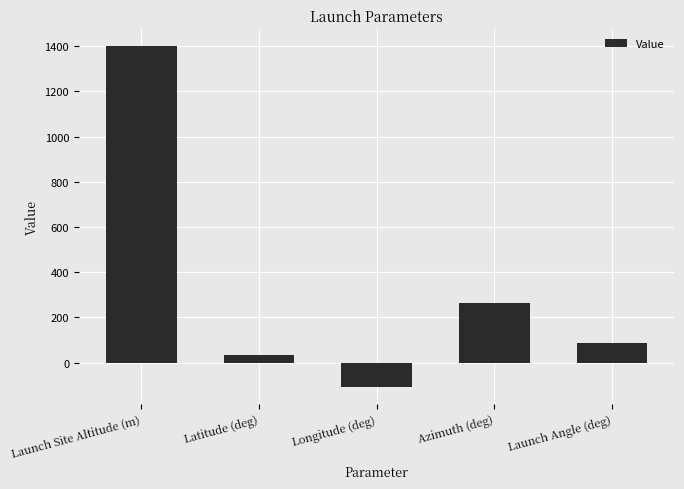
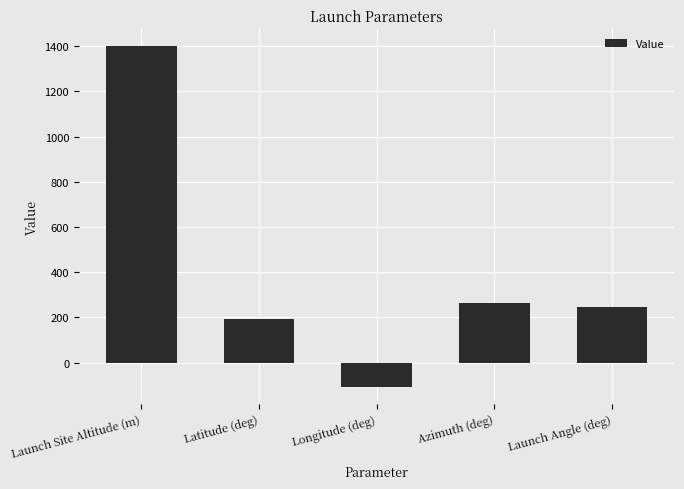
  {
    "Launch Site Altitude (m)": 1400,
-   "Latitude (deg)": 30,
+   "Latitude (deg)": 190,
    "Longitude (deg)": -110,
    "Azimuth (deg)": 260,
-   "Launch Angle (deg)": 90
+   "Launch Angle (deg)": 250
  }
